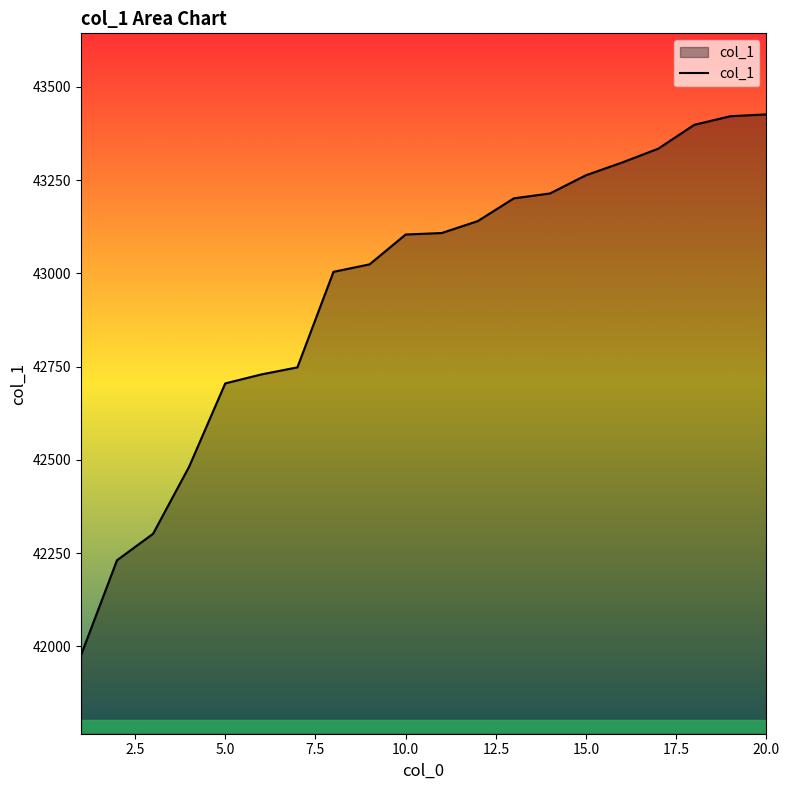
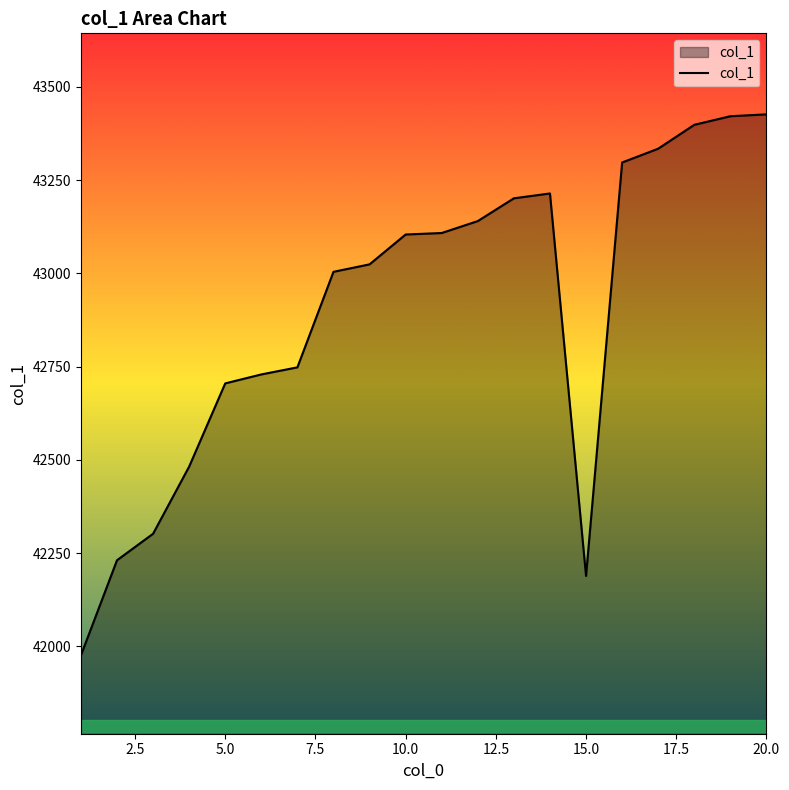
  {
    "5.0": 42710,
    "10.0": 43100,
-   "15.0": 43260,
+   "15.0": 42190,
    "20.0": 43430
  }
